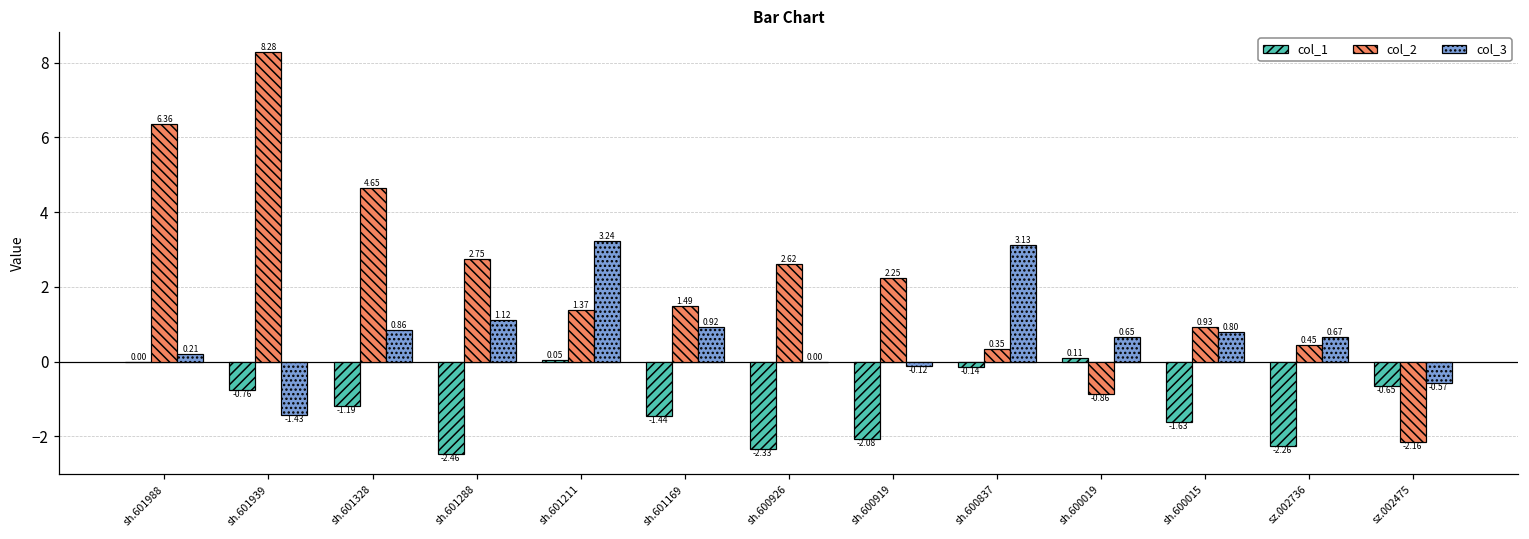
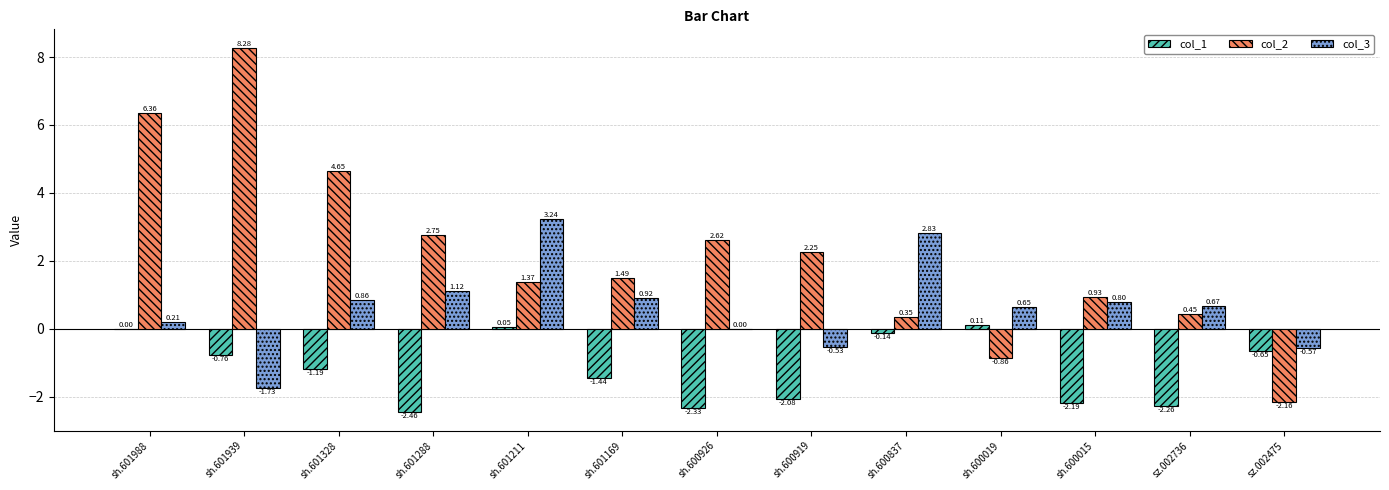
  {
    "col_1": {
      "sh.601988": 0.00,
      "sh.601939": -0.76,
      "sh.601328": -1.19,
      "sh.601288": -2.46,
      "sh.601211": 0.05,
      "sh.601169": -1.44,
      "sh.600926": -2.33,
      "sh.600919": -2.08,
      "sh.600837": -0.14,
      "sh.600019": 0.11,
-     "sh.600015": -1.63,
+     "sh.600015": -2.19,
      "sz.002736": -2.26,
      "sz.002475": -0.65
    },
    "col_2": {
      "sh.601988": 6.36,
      "sh.601939": 8.28,
      "sh.601328": 4.65,
      "sh.601288": 2.75,
      "sh.601211": 1.37,
      "sh.601169": 1.49,
      "sh.600926": 2.62,
      "sh.600919": 2.25,
      "sh.600837": 0.35,
      "sh.600019": -0.86,
      "sh.600015": 0.93,
      "sz.002736": 0.45,
      "sz.002475": -2.16
    },
    "col_3": {
      "sh.601988": 0.21,
-     "sh.601939": -1.43,
+     "sh.601939": -1.73,
      "sh.601328": 0.86,
      "sh.601288": 1.12,
      "sh.601211": 3.24,
      "sh.601169": 0.92,
      "sh.600926": 0.00,
-     "sh.600919": -0.12,
-     "sh.600837": 3.13,
+     "sh.600919": -0.53,
+     "sh.600837": 2.83,
      "sh.600019": 0.65,
      "sh.600015": 0.80,
      "sz.002736": 0.67,
      "sz.002475": -0.57
    }
  }
